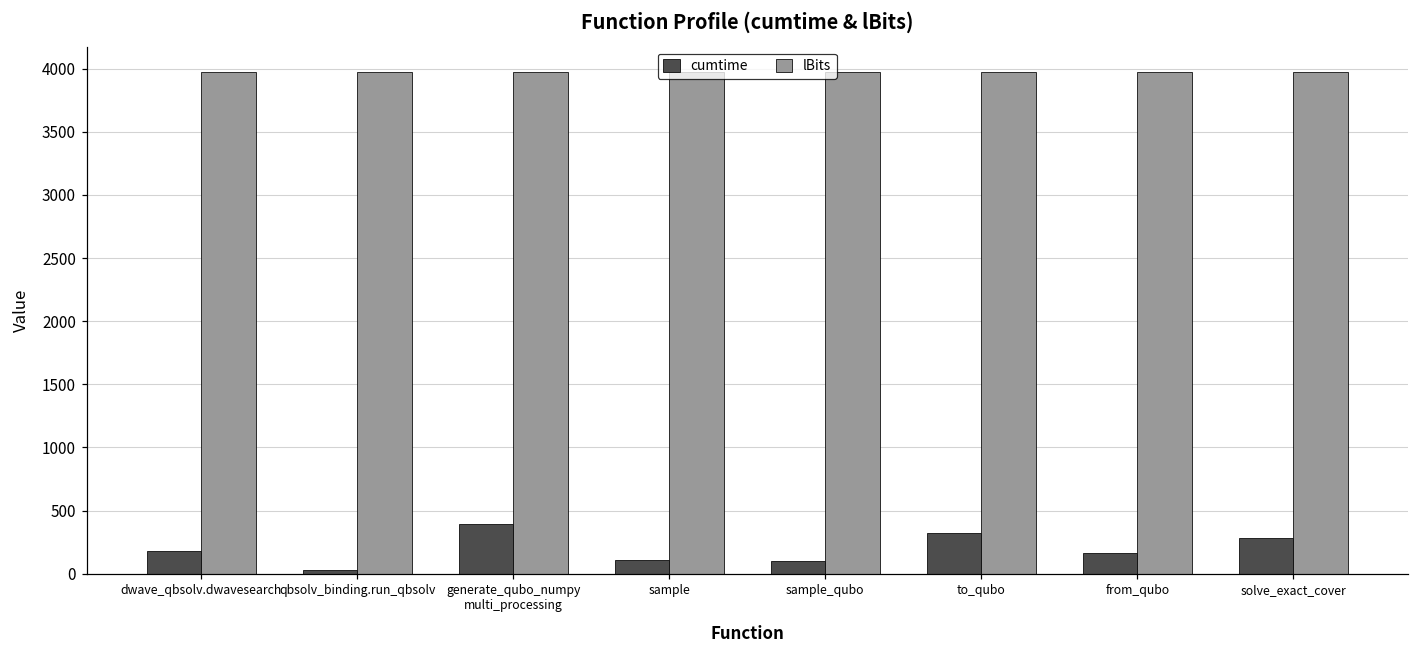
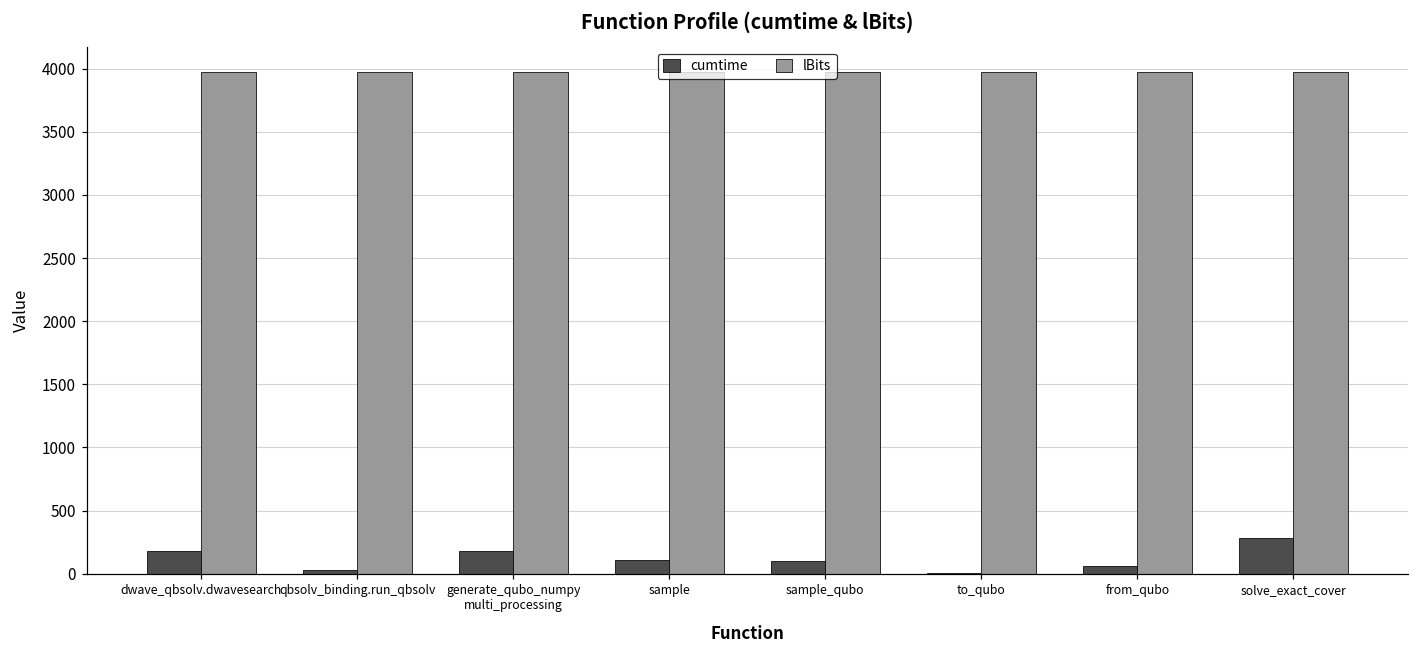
  {
    "cumtime": {
      "dwave_qbsolv.dwavesearch": 180,
      "qbsolv_binding.run_qbsolv": 30,
-     "generate_qubo_numpy multi_processing": 390,
+     "generate_qubo_numpy multi_processing": 180,
      "sample": 110,
      "sample_qubo": 100,
-     "to_qubo": 320,
-     "from_qubo": 160,
+     "to_qubo": 10,
+     "from_qubo": 60,
      "solve_exact_cover": 290
    },
    "lBits": {
      "dwave_qbsolv.dwavesearch": 3980,
      "qbsolv_binding.run_qbsolv": 3980,
      "generate_qubo_numpy multi_processing": 3980,
      "sample_qubo": 3980,
      "to_qubo": 3980,
      "from_qubo": 3980,
      "solve_exact_cover": 3980
    }
  }
